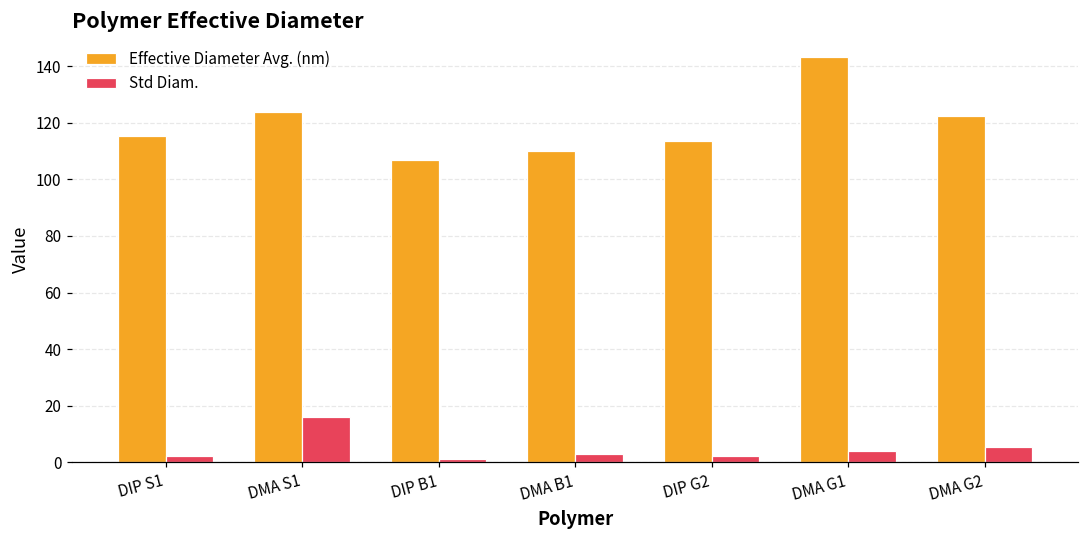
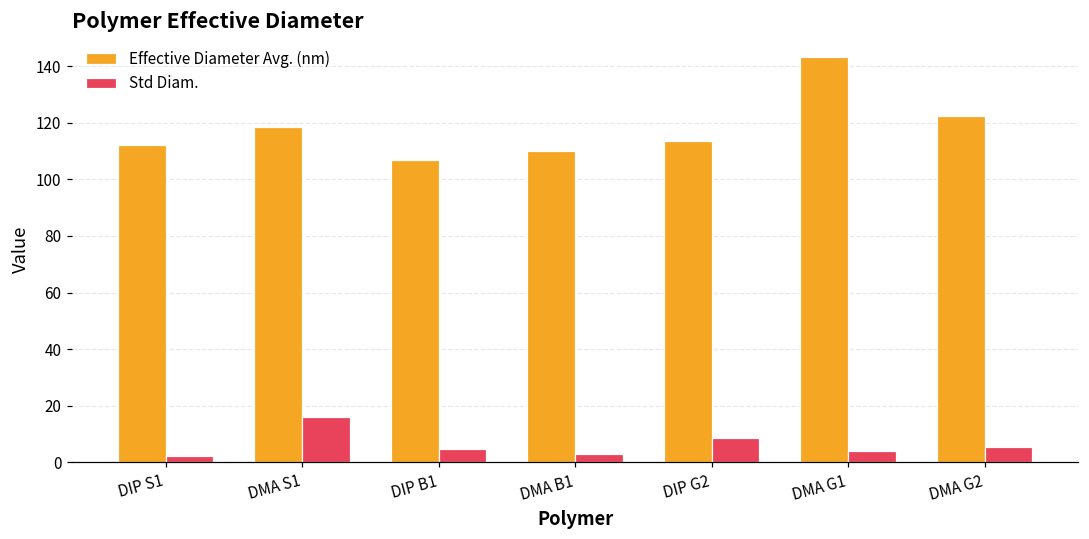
  {
    "Effective Diameter Avg. (nm)": {
-     "DIP S1": 115,
-     "DMA S1": 124,
+     "DIP S1": 112,
+     "DMA S1": 118,
      "DIP B1": 107,
      "DMA B1": 110,
      "DIP G2": 114,
      "DMA G1": 143,
      "DMA G2": 122
    },
    "Std Diam.": {
      "DIP S1": 2,
      "DMA S1": 16,
-     "DIP B1": 1,
+     "DIP B1": 5,
      "DMA B1": 3,
-     "DIP G2": 2,
+     "DIP G2": 9,
      "DMA G1": 4,
      "DMA G2": 5
    }
  }
